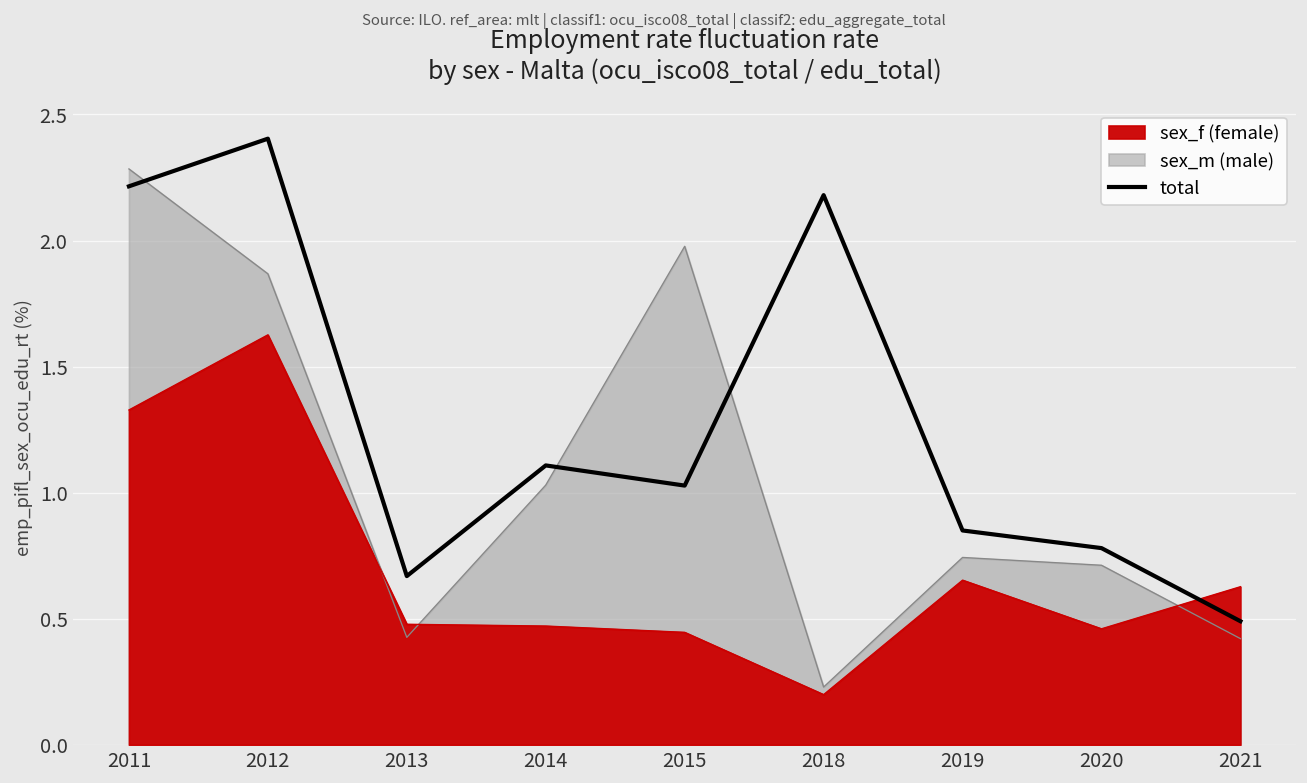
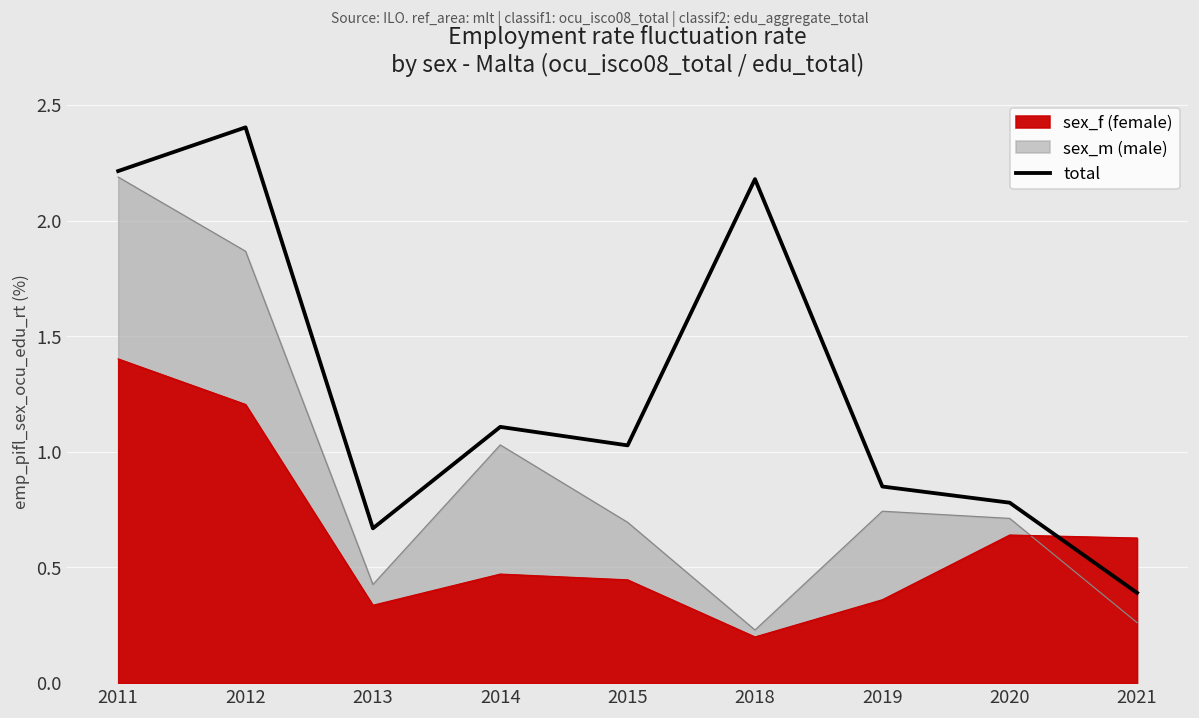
  {
    "sex_f (female)": {
-     "2011": 1.33,
-     "2012": 1.63,
-     "2013": 0.48,
+     "2011": 1.40,
+     "2012": 1.21,
+     "2013": 0.34,
      "2014": 0.47,
      "2015": 0.45,
      "2018": 0.20,
-     "2019": 0.65,
-     "2020": 0.46,
+     "2019": 0.36,
+     "2020": 0.64,
      "2021": 0.63
    },
    "sex_m (male)": {
-     "2011": 2.28,
+     "2011": 2.19,
      "2012": 1.87,
      "2013": 0.43,
      "2014": 1.03,
-     "2015": 1.98,
+     "2015": 0.70,
      "2018": 0.23,
      "2019": 0.74,
      "2020": 0.71,
-     "2021": 0.42
+     "2021": 0.26
    },
    "total": {
      "2011": 2.22,
      "2012": 2.40,
      "2013": 0.67,
      "2014": 1.11,
      "2015": 1.03,
      "2018": 2.18,
      "2019": 0.85,
      "2020": 0.78,
-     "2021": 0.49
+     "2021": 0.39
    }
  }
